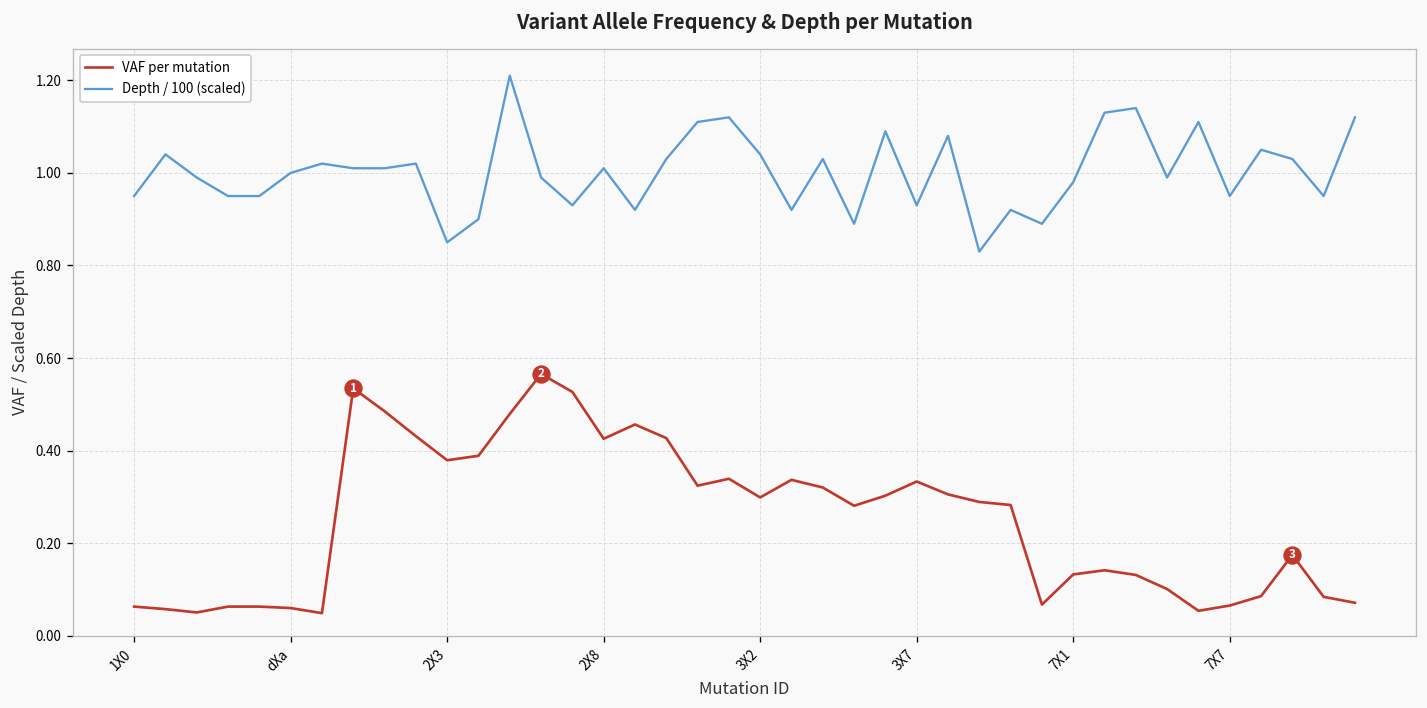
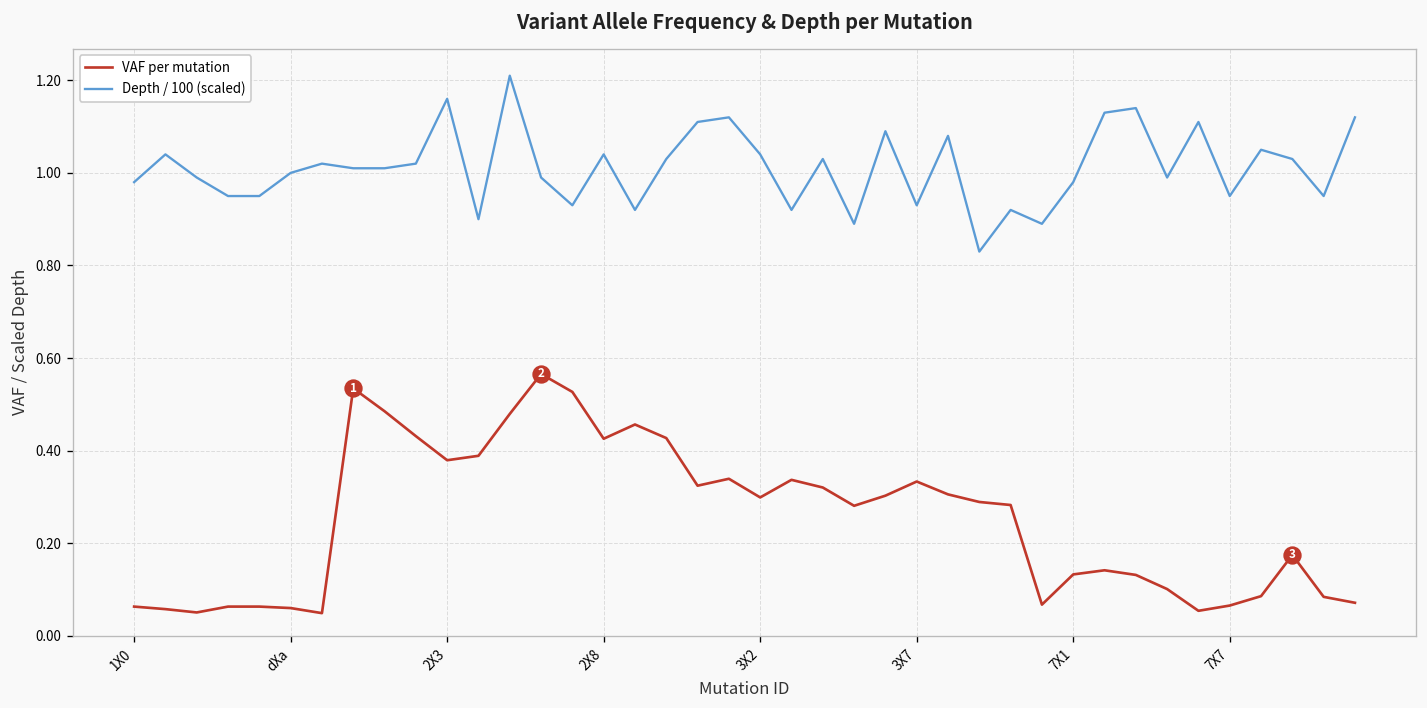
  {
    "Depth / 100 (scaled)": {
-     "1X0": 0.95,
+     "1X0": 0.98,
      "dXa": 1.00,
-     "2X3": 0.85,
-     "2X8": 1.01,
+     "2X3": 1.16,
+     "2X8": 1.04,
      "3X2": 1.04,
      "3X7": 0.93,
      "7X1": 0.98,
      "7X7": 0.95
    }
  }
